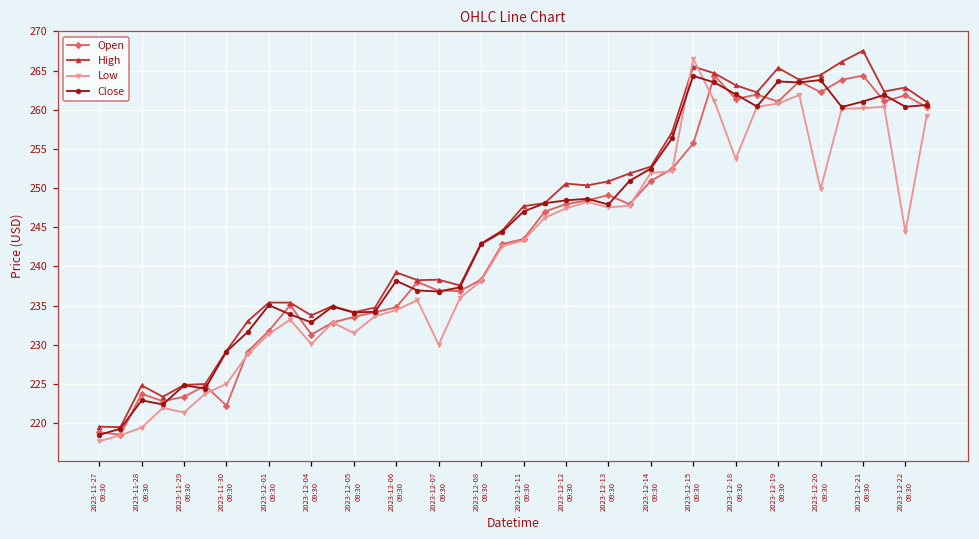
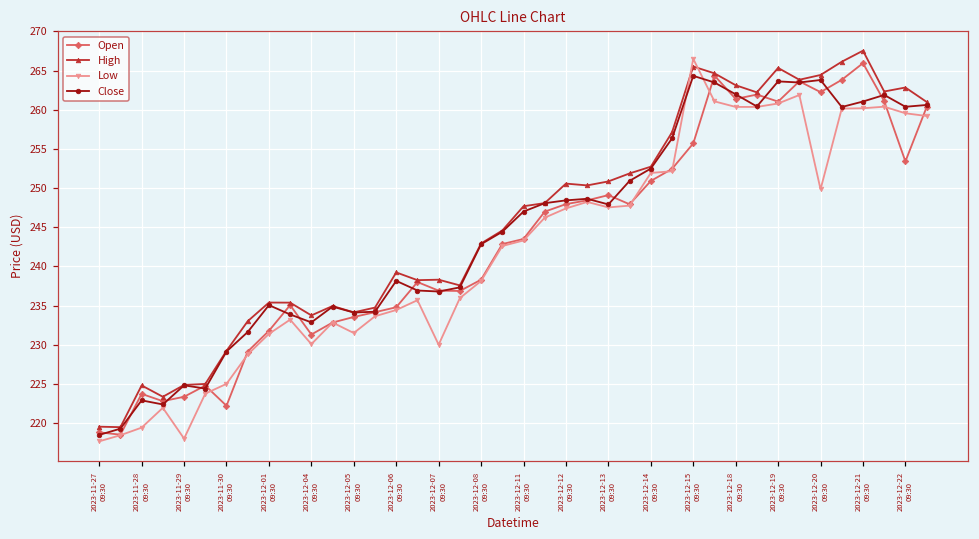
  {
    "Open": {
      "2023-11-28 09:30": 224,
      "2023-11-29 09:30": 223,
      "2023-11-30 09:30": 222,
      "2023-12-01 09:30": 232,
      "2023-12-04 09:30": 231,
      "2023-12-05 09:30": 234,
      "2023-12-12 09:30": 248,
      "2023-12-13 09:30": 249,
      "2023-12-14 09:30": 251,
      "2023-12-15 09:30": 256,
      "2023-12-18 09:30": 261,
      "2023-12-20 09:30": 262,
-     "2023-12-21 09:30": 264,
-     "2023-12-22 09:30": 262
+     "2023-12-21 09:30": 266,
+     "2023-12-22 09:30": 253
    },
    "Low": {
      "2023-11-27 09:30": 218,
      "2023-11-28 09:30": 219,
-     "2023-11-29 09:30": 221,
+     "2023-11-29 09:30": 218,
      "2023-11-30 09:30": 225,
      "2023-12-01 09:30": 231,
      "2023-12-04 09:30": 230,
      "2023-12-05 09:30": 231,
      "2023-12-07 09:30": 230,
      "2023-12-12 09:30": 247,
      "2023-12-13 09:30": 248,
      "2023-12-14 09:30": 252,
      "2023-12-15 09:30": 267,
-     "2023-12-18 09:30": 254,
+     "2023-12-18 09:30": 260,
      "2023-12-20 09:30": 250,
      "2023-12-21 09:30": 260,
-     "2023-12-22 09:30": 244
+     "2023-12-22 09:30": 260
    }
  }
